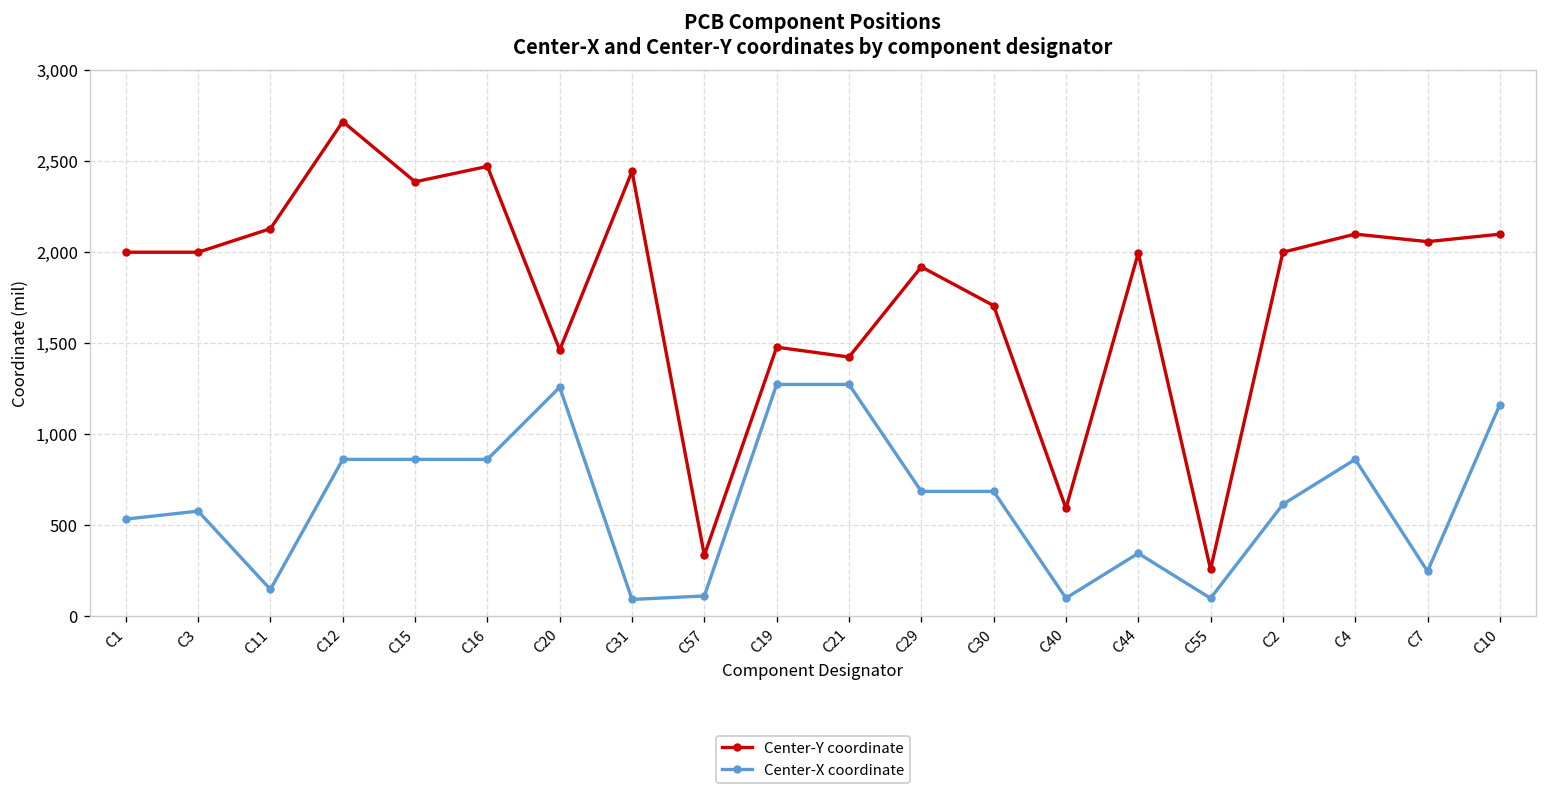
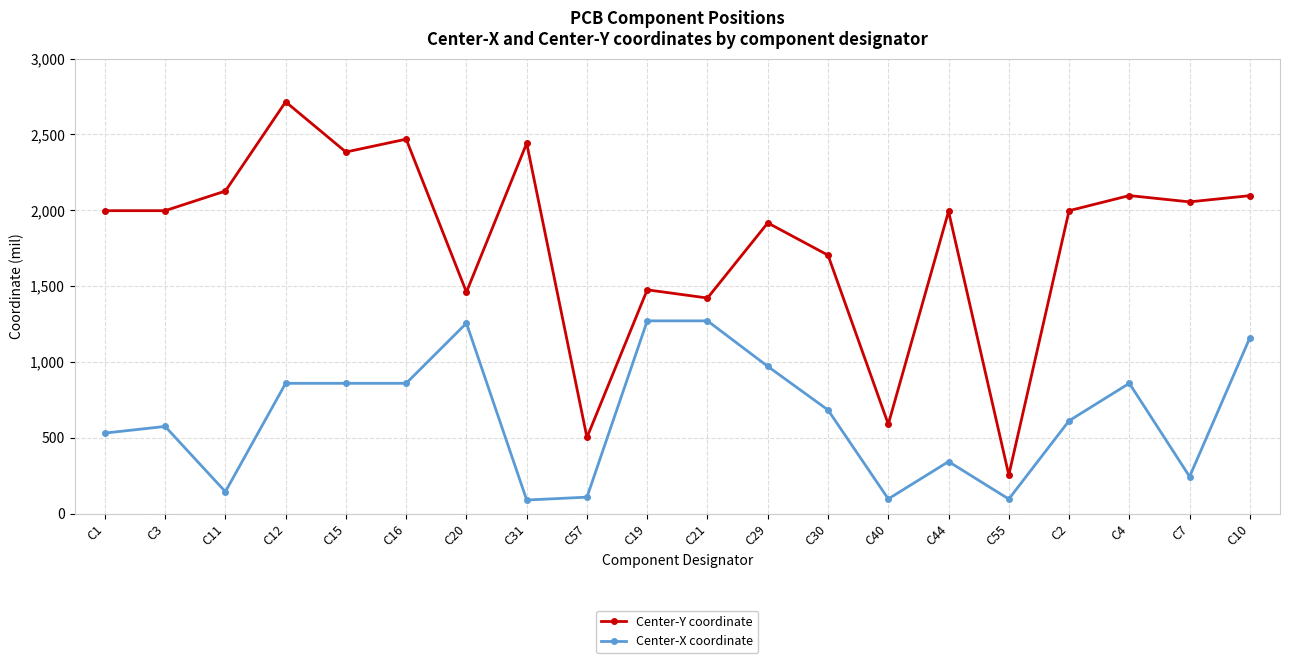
  {
    "Center-Y coordinate": {
      "C1": "2,000",
      "C3": "2,000",
      "C11": "2,130",
      "C12": "2,710",
      "C15": "2,380",
      "C16": "2,470",
      "C20": "1,460",
      "C31": "2,440",
-     "C57": "330",
+     "C57": "500",
      "C19": "1,480",
      "C21": "1,420",
      "C29": "1,920",
      "C30": "1,700",
      "C40": "590",
      "C44": "1,990",
      "C55": "250",
      "C2": "2,000",
      "C4": "2,100",
      "C7": "2,060",
      "C10": "2,100"
    },
    "Center-X coordinate": {
      "C1": "530",
      "C3": "570",
      "C11": "140",
      "C12": "860",
      "C15": "860",
      "C16": "860",
      "C20": "1,260",
      "C31": "90",
      "C57": "110",
      "C19": "1,270",
      "C21": "1,270",
-     "C29": "680",
+     "C29": "970",
      "C30": "680",
      "C40": "100",
      "C44": "340",
      "C55": "100",
      "C2": "610",
      "C4": "860",
      "C7": "240",
      "C10": "1,160"
    }
  }
